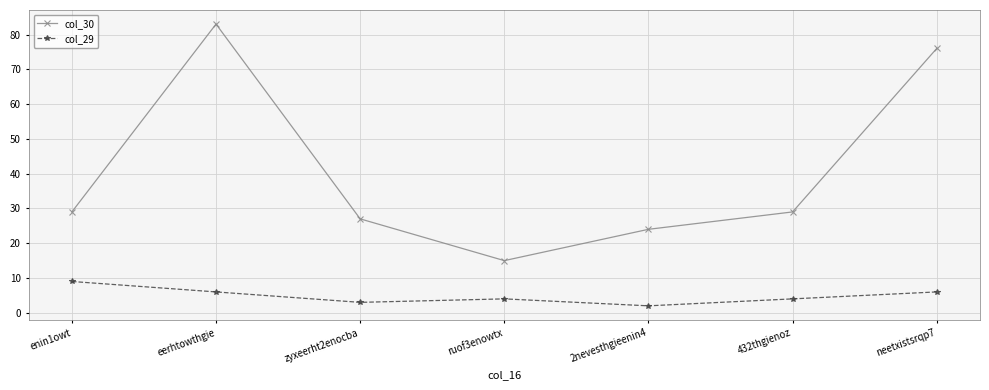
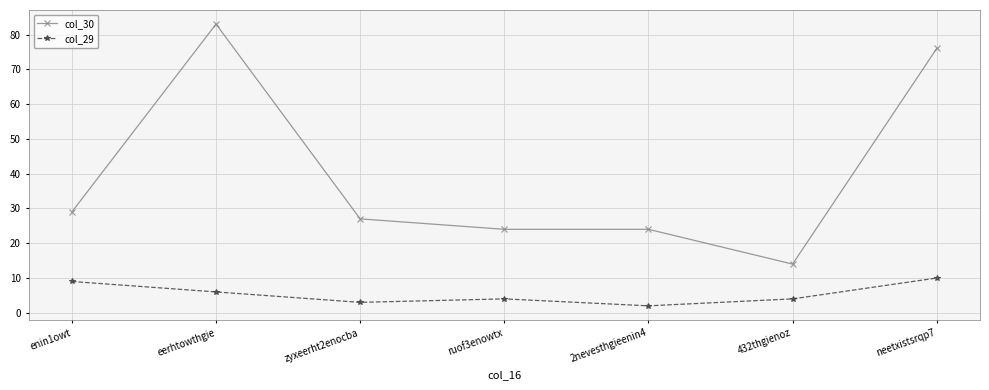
  {
    "col_30": {
      "enin1owt": 29,
      "eerhtowthgie": 83,
      "zyxeerht2enocba": 27,
-     "ruof3enowtx": 15,
+     "ruof3enowtx": 24,
      "2nevesthgieenin4": 24,
-     "432thgienoz": 29,
+     "432thgienoz": 14,
      "neetxistsrqp7": 76
    },
    "col_29": {
      "enin1owt": 9,
      "eerhtowthgie": 6,
      "zyxeerht2enocba": 3,
      "ruof3enowtx": 4,
      "2nevesthgieenin4": 2,
      "432thgienoz": 4,
-     "neetxistsrqp7": 6
+     "neetxistsrqp7": 10
    }
  }
